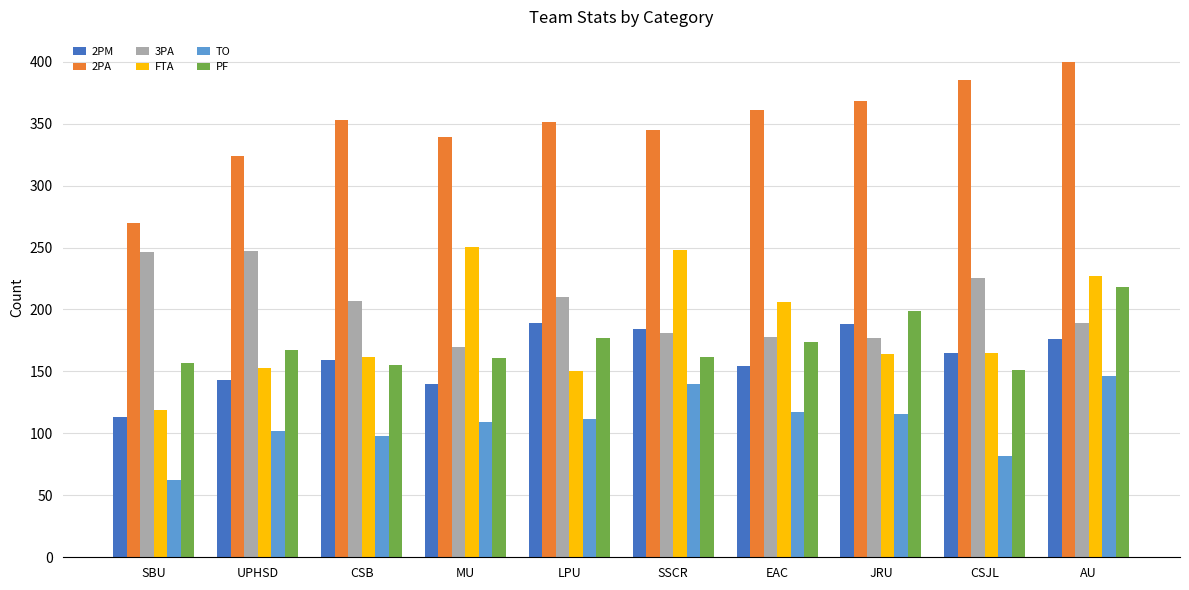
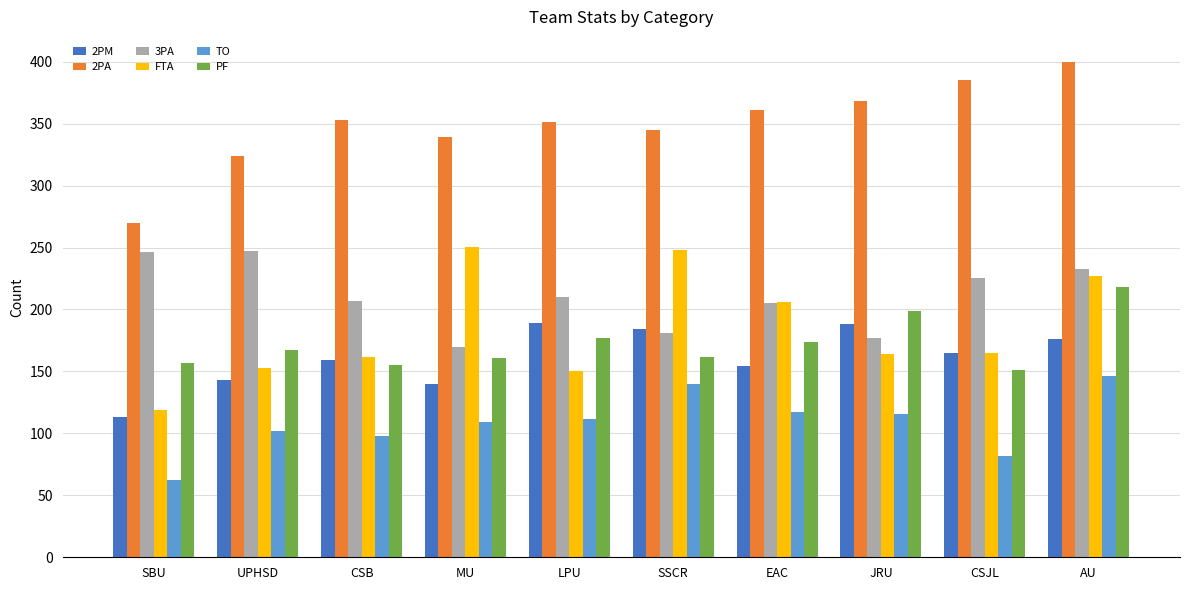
  {
    "2PA": {
      "SBU": 270,
      "UPHSD": 324,
      "CSB": 353,
      "MU": 339,
      "LPU": 351,
      "SSCR": 345,
      "EAC": 361,
      "JRU": 368,
      "CSJL": 385,
      "AU": 400
    },
    "3PA": {
      "SBU": 246,
      "UPHSD": 247,
      "CSB": 207,
      "MU": 170,
      "LPU": 210,
      "SSCR": 181,
-     "EAC": 178,
+     "EAC": 205,
      "JRU": 177,
      "CSJL": 225,
-     "AU": 189
+     "AU": 233
    },
    "FTA": {
      "SBU": 119,
      "UPHSD": 153,
      "CSB": 162,
      "MU": 250,
      "LPU": 150,
      "SSCR": 248,
      "EAC": 206,
      "JRU": 164,
      "CSJL": 165,
      "AU": 227
    },
    "PF": {
      "SBU": 157,
      "UPHSD": 167,
      "CSB": 155,
      "MU": 161,
      "LPU": 177,
      "SSCR": 162,
      "EAC": 174,
      "JRU": 199,
      "CSJL": 151,
      "AU": 218
    }
  }
